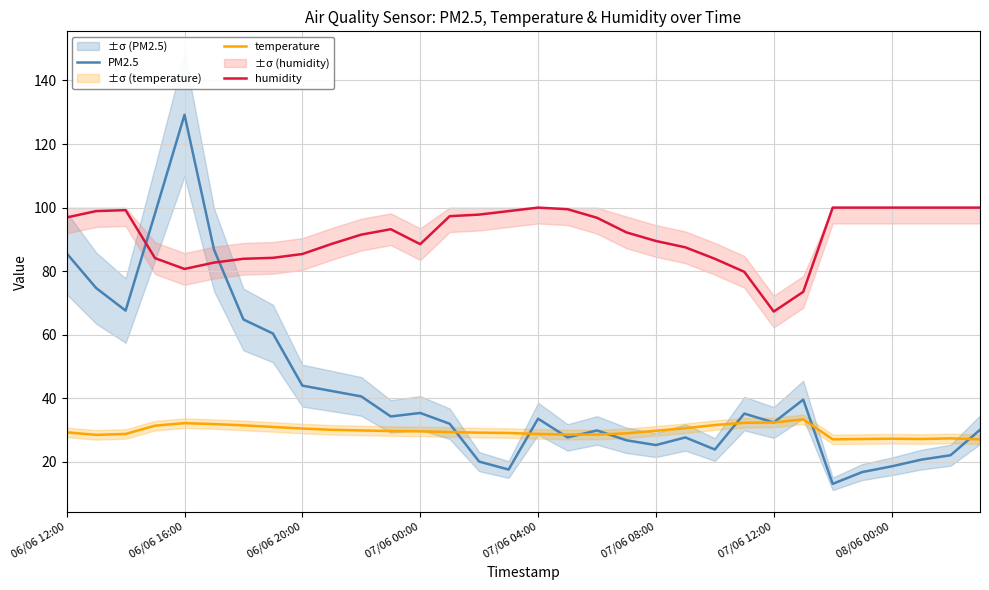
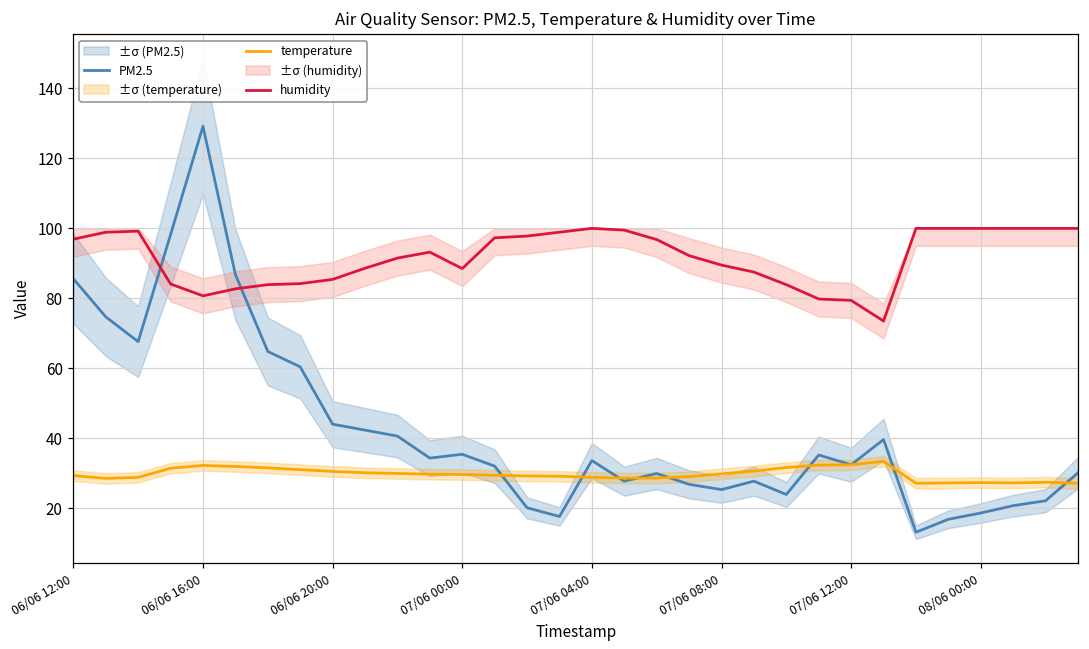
  {
    "humidity": {
      "06/06 12:00": 97,
      "06/06 16:00": 81,
      "06/06 20:00": 85,
      "07/06 00:00": 89,
      "07/06 08:00": 90,
-     "07/06 12:00": 67
+     "07/06 12:00": 79
    }
  }
